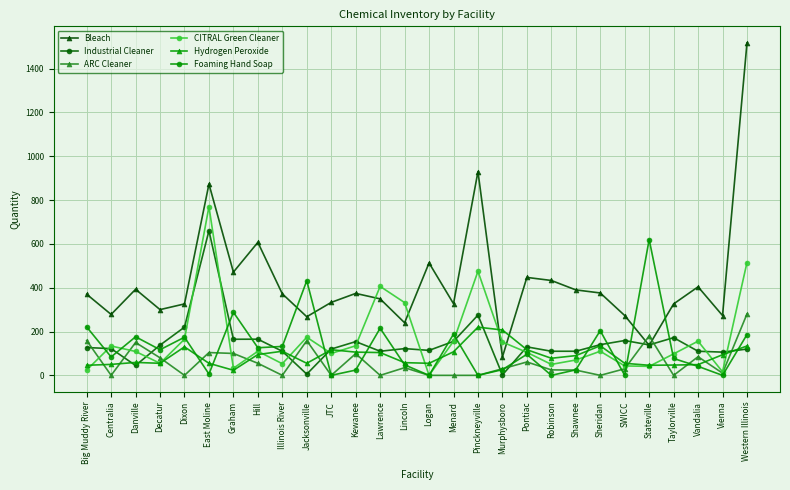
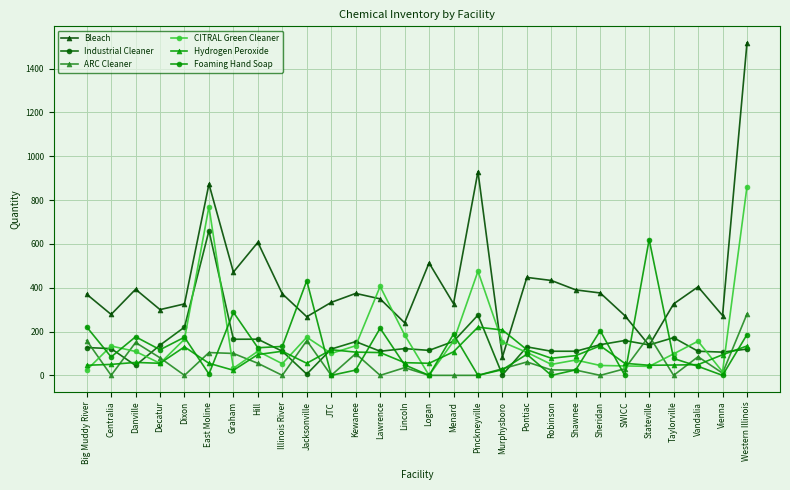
  {
    "CITRAL Green Cleaner": {
      "Big Muddy River": 20,
      "Centralia": 130,
      "Danville": 110,
      "East Moline": 770,
      "Hill": 110,
      "Illinois River": 50,
      "Jacksonville": 170,
      "JTC": 100,
      "Kewanee": 140,
      "Lawrence": 410,
-     "Lincoln": 330,
+     "Lincoln": 190,
      "Pinckneyville": 480,
      "Murphysboro": 150,
      "Robinson": 50,
      "Shawnee": 70,
-     "Sheridan": 110,
+     "Sheridan": 50,
      "SWICC": 40,
      "Taylorville": 100,
      "Vandalia": 160,
-     "Western Illinois": 520
+     "Western Illinois": 860
    }
  }
